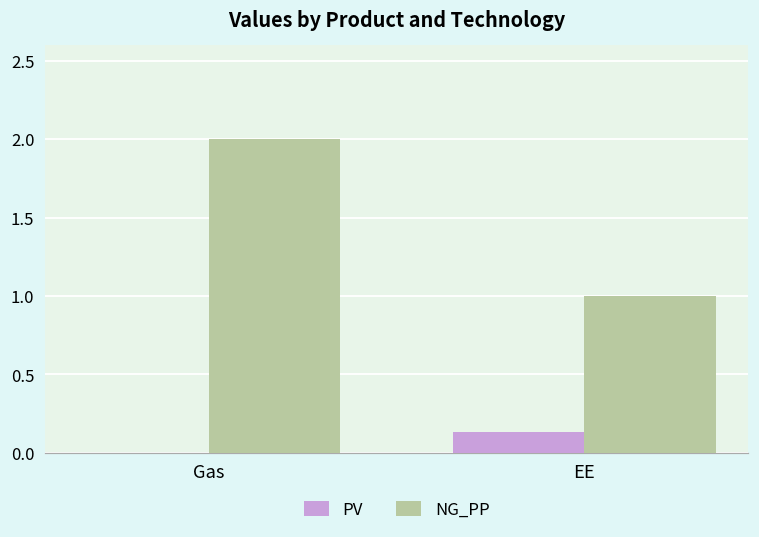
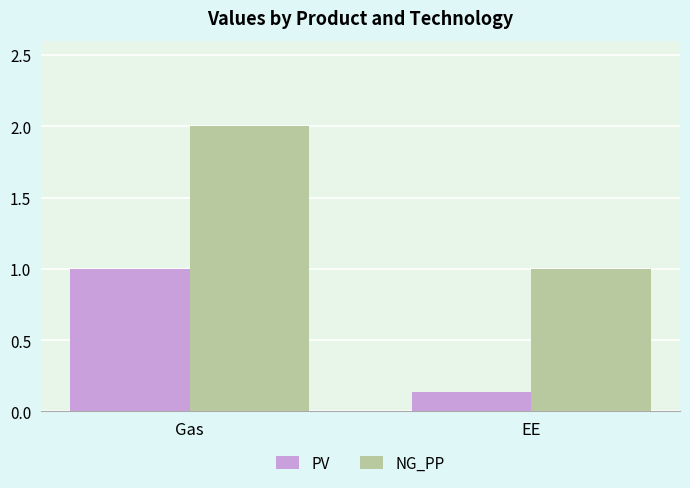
  {
    "PV": {
-     "Gas": 0,
+     "Gas": 1,
      "EE": 0.13
    },
    "NG_PP": {
      "Gas": 2,
      "EE": 1
    }
  }
